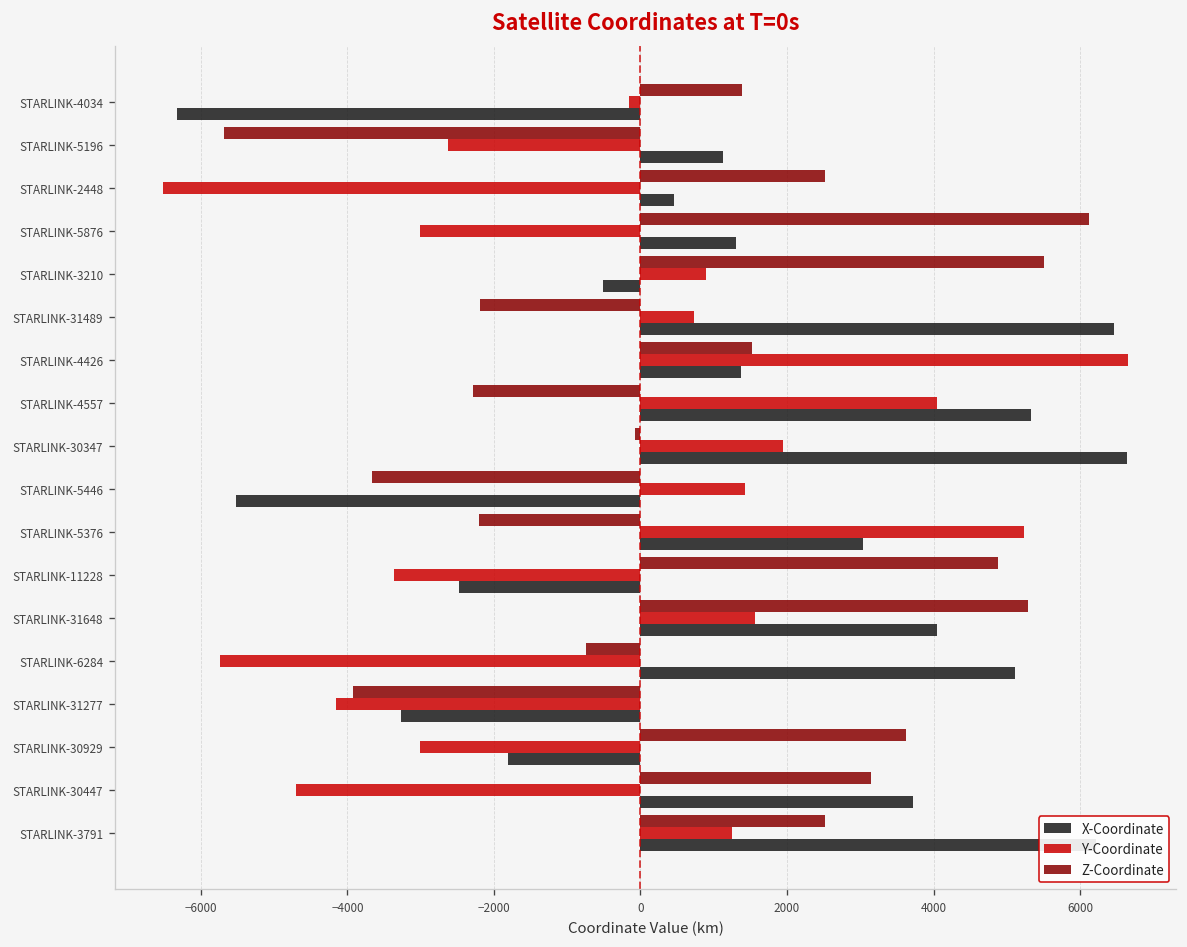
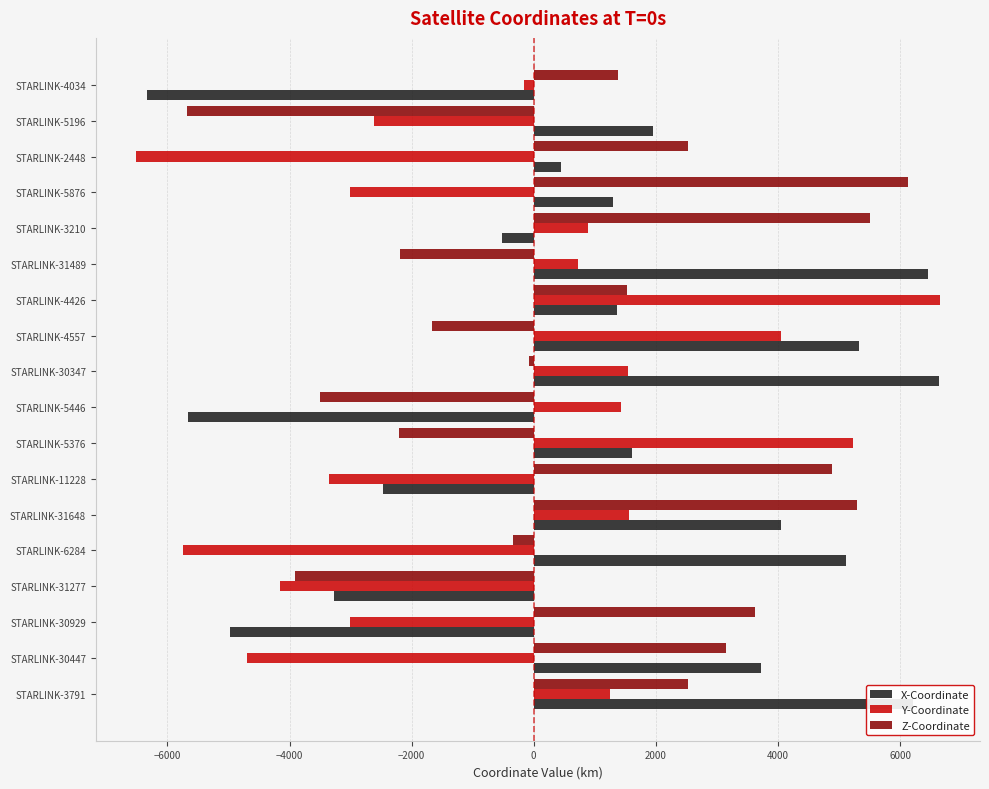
  {
    "X-Coordinate": {
      "STARLINK-4034": -6300,
-     "STARLINK-5196": 1100,
+     "STARLINK-5196": 2000,
      "STARLINK-2448": 500,
      "STARLINK-5876": 1300,
      "STARLINK-3210": -500,
      "STARLINK-31489": 6500,
      "STARLINK-4426": 1400,
      "STARLINK-4557": 5300,
      "STARLINK-30347": 6600,
-     "STARLINK-5446": -5500,
-     "STARLINK-5376": 3000,
+     "STARLINK-5446": -5700,
+     "STARLINK-5376": 1600,
      "STARLINK-11228": -2500,
      "STARLINK-31648": 4100,
      "STARLINK-6284": 5100,
      "STARLINK-31277": -3300,
-     "STARLINK-30929": -1800,
+     "STARLINK-30929": -5000,
      "STARLINK-30447": 3700
    },
    "Y-Coordinate": {
      "STARLINK-4034": -200,
      "STARLINK-5196": -2600,
      "STARLINK-2448": -6500,
      "STARLINK-5876": -3000,
      "STARLINK-3210": 900,
      "STARLINK-31489": 700,
      "STARLINK-4426": 6700,
      "STARLINK-4557": 4100,
-     "STARLINK-30347": 1900,
+     "STARLINK-30347": 1500,
      "STARLINK-5446": 1400,
      "STARLINK-5376": 5200,
      "STARLINK-11228": -3400,
      "STARLINK-31648": 1600,
      "STARLINK-6284": -5700,
      "STARLINK-31277": -4200,
      "STARLINK-30929": -3000,
      "STARLINK-30447": -4700,
      "STARLINK-3791": 1200
    },
    "Z-Coordinate": {
      "STARLINK-4034": 1400,
      "STARLINK-5196": -5700,
      "STARLINK-2448": 2500,
      "STARLINK-5876": 6100,
      "STARLINK-3210": 5500,
      "STARLINK-31489": -2200,
      "STARLINK-4426": 1500,
-     "STARLINK-4557": -2300,
+     "STARLINK-4557": -1700,
      "STARLINK-30347": -100,
-     "STARLINK-5446": -3700,
+     "STARLINK-5446": -3500,
      "STARLINK-5376": -2200,
      "STARLINK-11228": 4900,
      "STARLINK-31648": 5300,
-     "STARLINK-6284": -700,
+     "STARLINK-6284": -300,
      "STARLINK-31277": -3900,
      "STARLINK-30929": 3600,
      "STARLINK-30447": 3200,
      "STARLINK-3791": 2500
    }
  }
